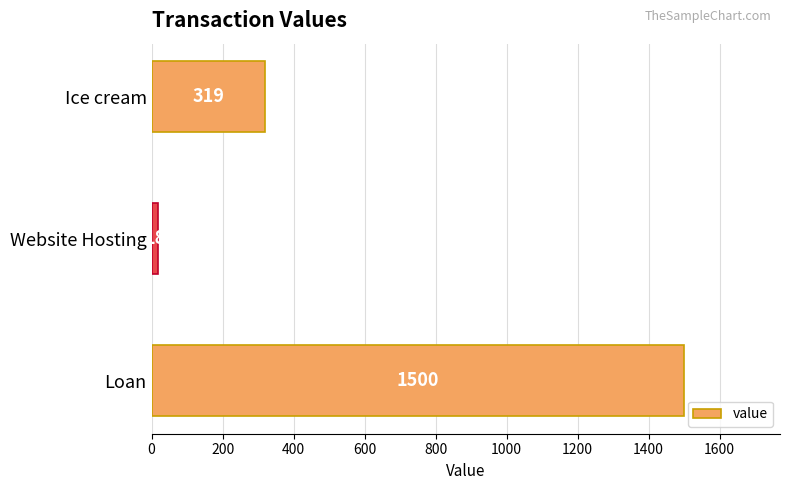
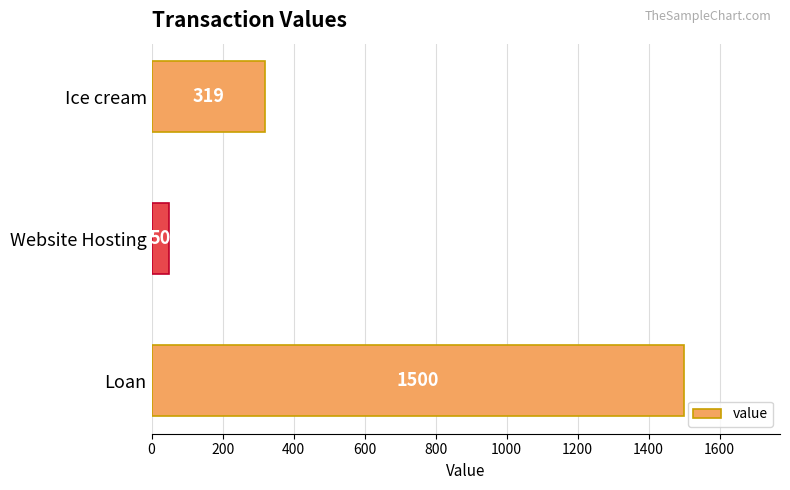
  {
-   "Website Hosting": 20
+   "Website Hosting": 50
  }
